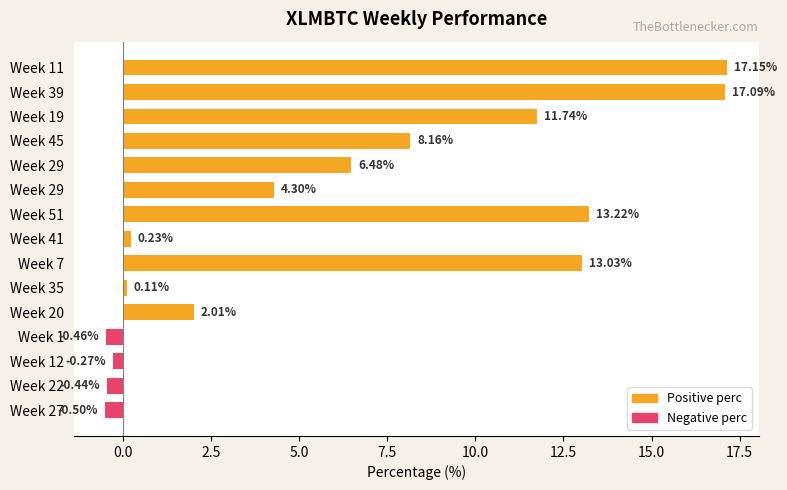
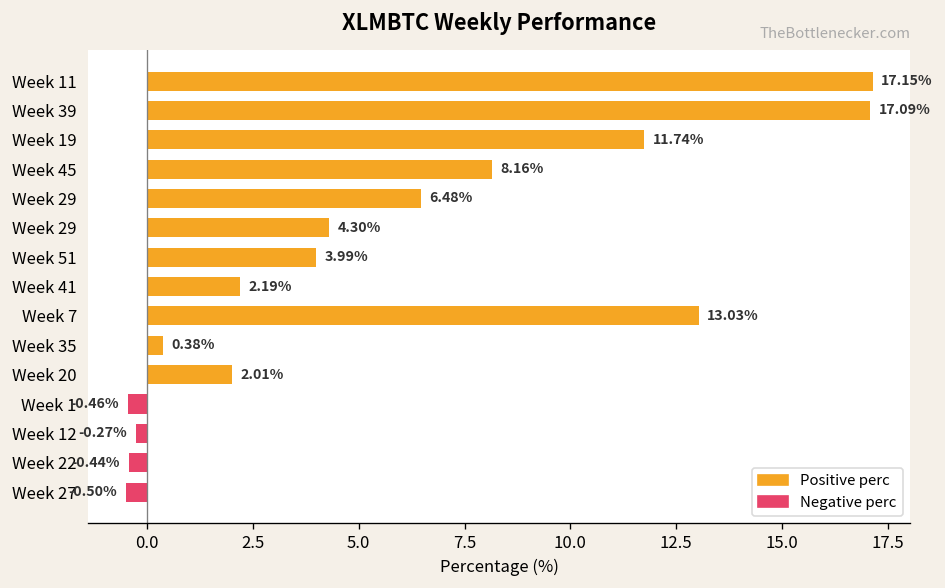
  {
    "Week 11": "17.15%",
    "Week 39": "17.09%",
    "Week 19": "11.74%",
    "Week 45": "8.16%",
-   "Week 51": "13.22%",
-   "Week 41": "0.23%",
+   "Week 51": "3.99%",
+   "Week 41": "2.19%",
    "Week 7": "13.03%",
-   "Week 35": "0.11%",
+   "Week 35": "0.38%",
    "Week 20": "2.01%",
    "Week 1": "-0.46%",
    "Week 12": "-0.27%",
    "Week 22": "-0.44%",
    "Week 27": "-0.50%"
  }
